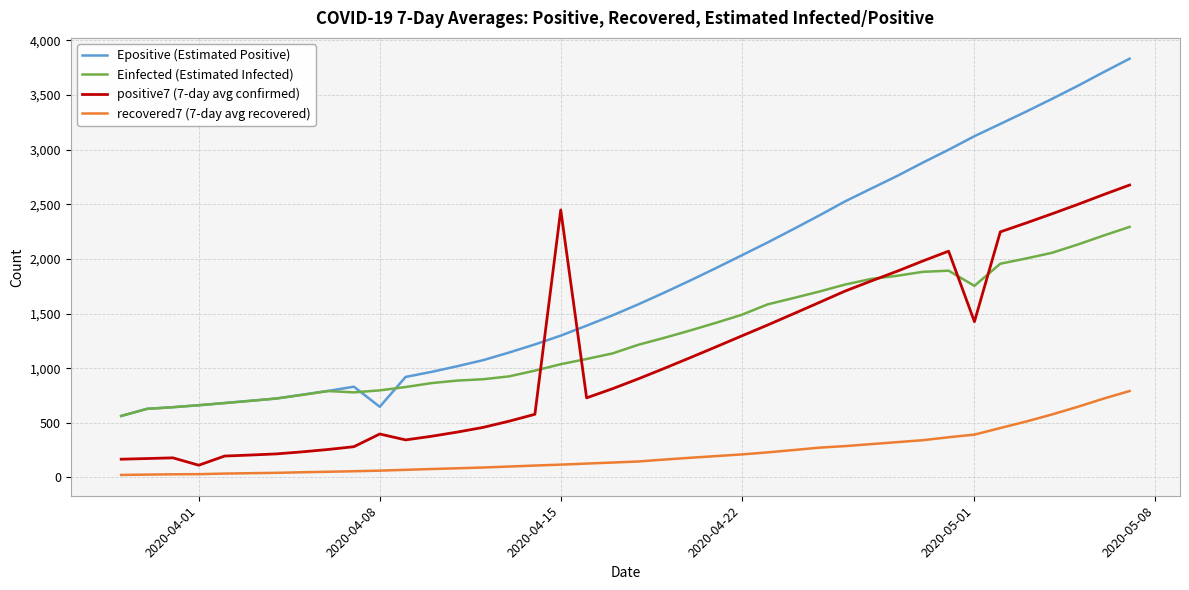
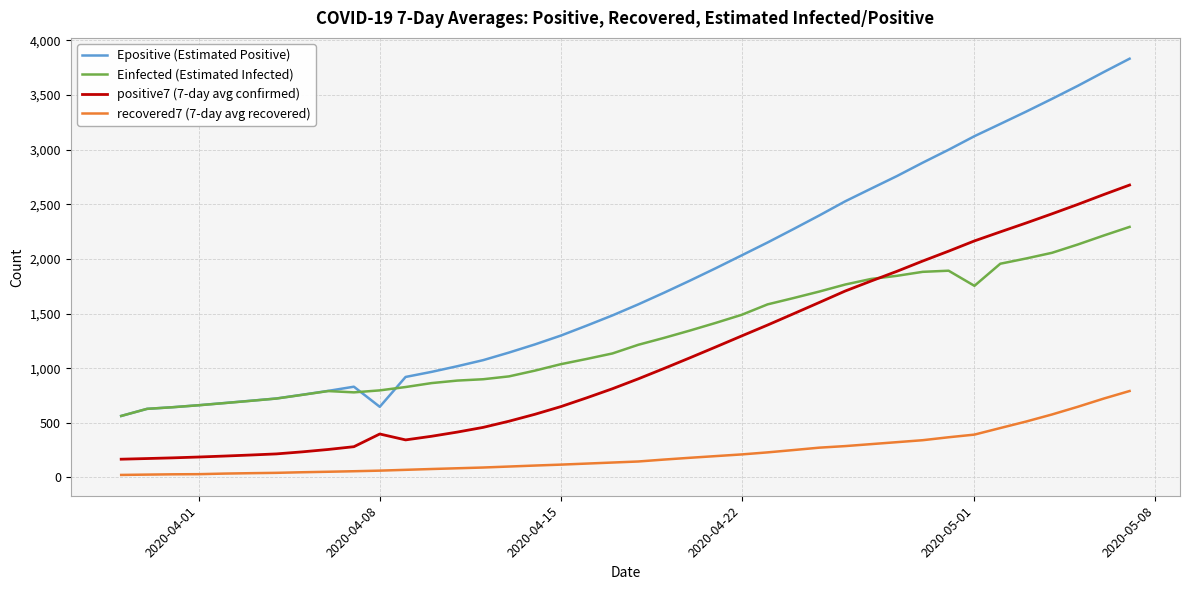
  {
    "Epositive (Estimated Positive)": {
      "2020-04-08": "650",
      "2020-04-15": "1,300",
      "2020-04-22": "2,030",
      "2020-05-01": "3,120"
    },
    "Einfected (Estimated Infected)": {
      "2020-04-08": "800",
      "2020-04-15": "1,040",
      "2020-04-22": "1,490",
      "2020-05-01": "1,750"
    },
    "positive7 (7-day avg confirmed)": {
-     "2020-04-01": "110",
+     "2020-04-01": "190",
      "2020-04-08": "400",
-     "2020-04-15": "2,450",
+     "2020-04-15": "650",
      "2020-04-22": "1,300",
-     "2020-05-01": "1,430"
+     "2020-05-01": "2,160"
    },
    "recovered7 (7-day avg recovered)": {
      "2020-04-01": "30",
      "2020-04-08": "60",
      "2020-04-15": "120",
      "2020-04-22": "210",
      "2020-05-01": "390"
    }
  }
